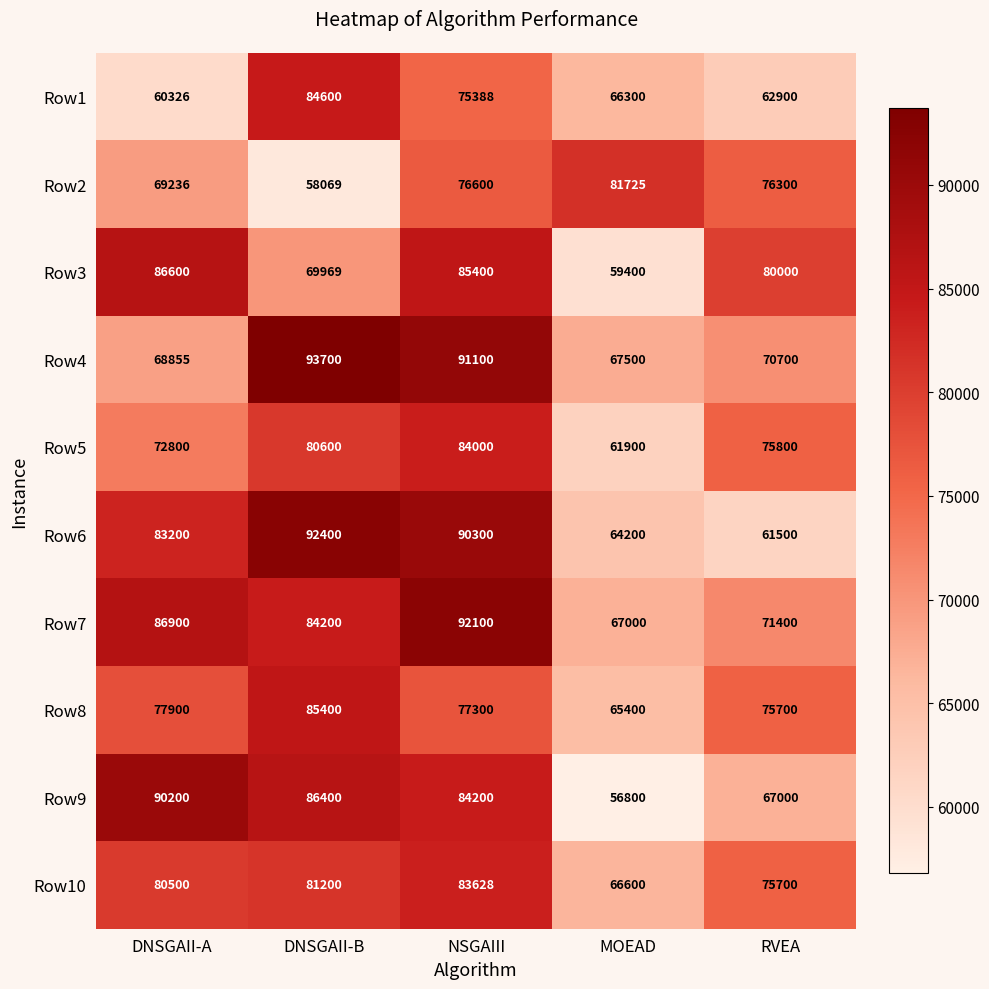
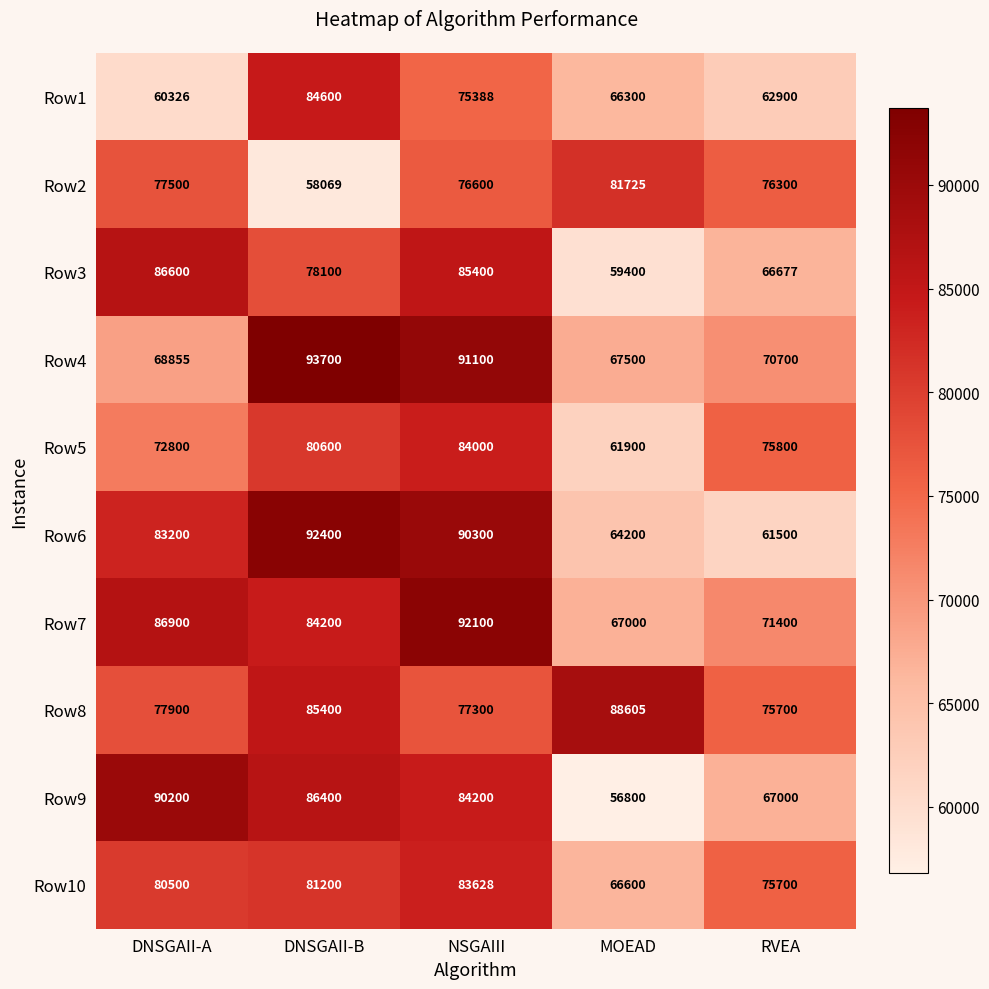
  {
    "Row1": {
      "DNSGAII-A": 60326,
      "DNSGAII-B": 84600,
      "NSGAIII": 75388,
      "MOEAD": 66300,
      "RVEA": 62900
    },
    "Row2": {
-     "DNSGAII-A": 69236,
+     "DNSGAII-A": 77500,
      "DNSGAII-B": 58069,
      "NSGAIII": 76600,
      "MOEAD": 81725,
      "RVEA": 76300
    },
    "Row3": {
      "DNSGAII-A": 86600,
-     "DNSGAII-B": 69969,
+     "DNSGAII-B": 78100,
      "NSGAIII": 85400,
      "MOEAD": 59400,
-     "RVEA": 80000
+     "RVEA": 66677
    },
    "Row4": {
      "DNSGAII-A": 68855,
      "DNSGAII-B": 93700,
      "NSGAIII": 91100,
      "MOEAD": 67500,
      "RVEA": 70700
    },
    "Row5": {
      "DNSGAII-A": 72800,
      "DNSGAII-B": 80600,
      "NSGAIII": 84000,
      "MOEAD": 61900,
      "RVEA": 75800
    },
    "Row6": {
      "DNSGAII-A": 83200,
      "DNSGAII-B": 92400,
      "NSGAIII": 90300,
      "MOEAD": 64200,
      "RVEA": 61500
    },
    "Row7": {
      "DNSGAII-A": 86900,
      "DNSGAII-B": 84200,
      "NSGAIII": 92100,
      "MOEAD": 67000,
      "RVEA": 71400
    },
    "Row8": {
      "DNSGAII-A": 77900,
      "DNSGAII-B": 85400,
      "NSGAIII": 77300,
-     "MOEAD": 65400,
+     "MOEAD": 88605,
      "RVEA": 75700
    },
    "Row9": {
      "DNSGAII-A": 90200,
      "DNSGAII-B": 86400,
      "NSGAIII": 84200,
      "MOEAD": 56800,
      "RVEA": 67000
    },
    "Row10": {
      "DNSGAII-A": 80500,
      "DNSGAII-B": 81200,
      "NSGAIII": 83628,
      "MOEAD": 66600,
      "RVEA": 75700
    }
  }
